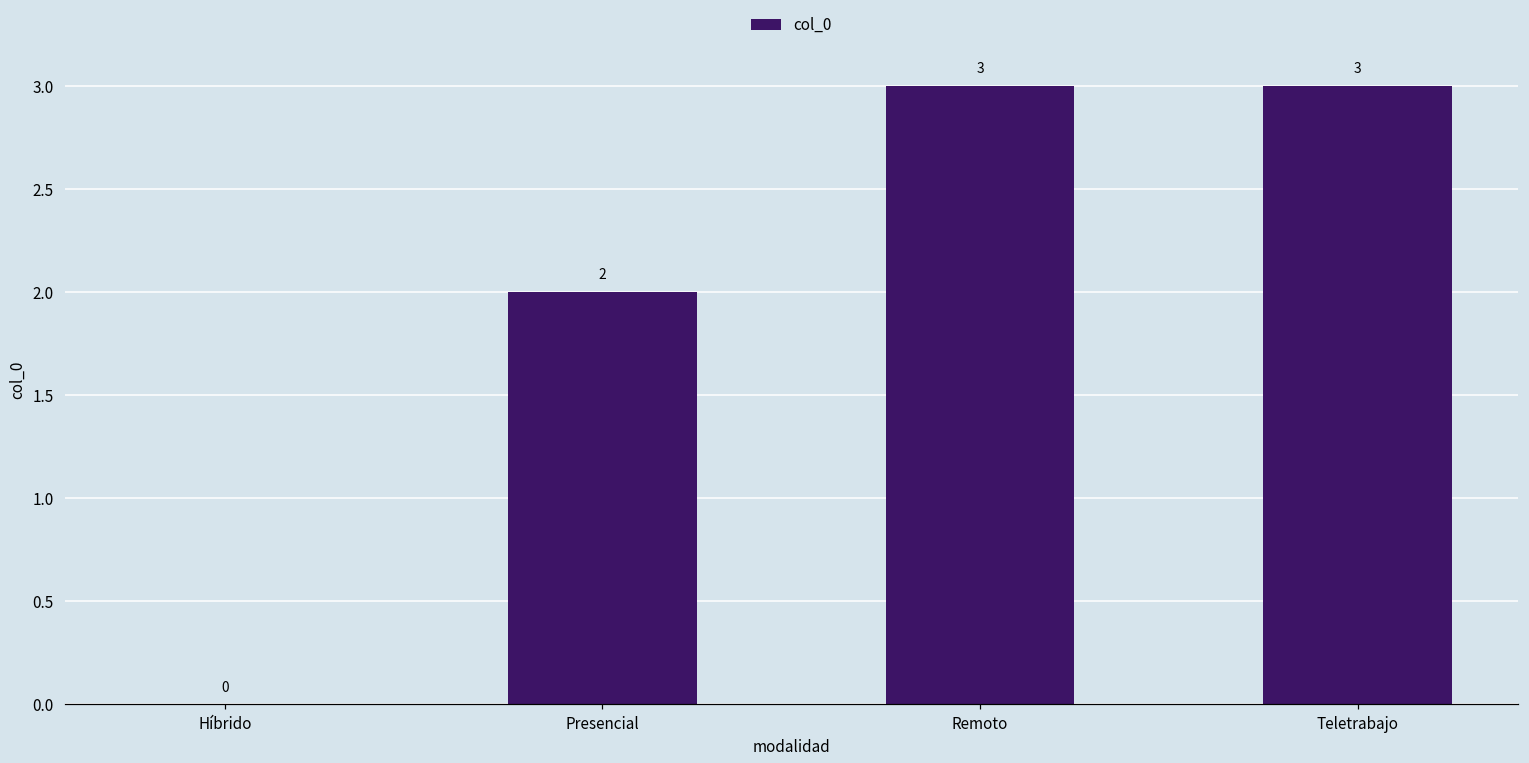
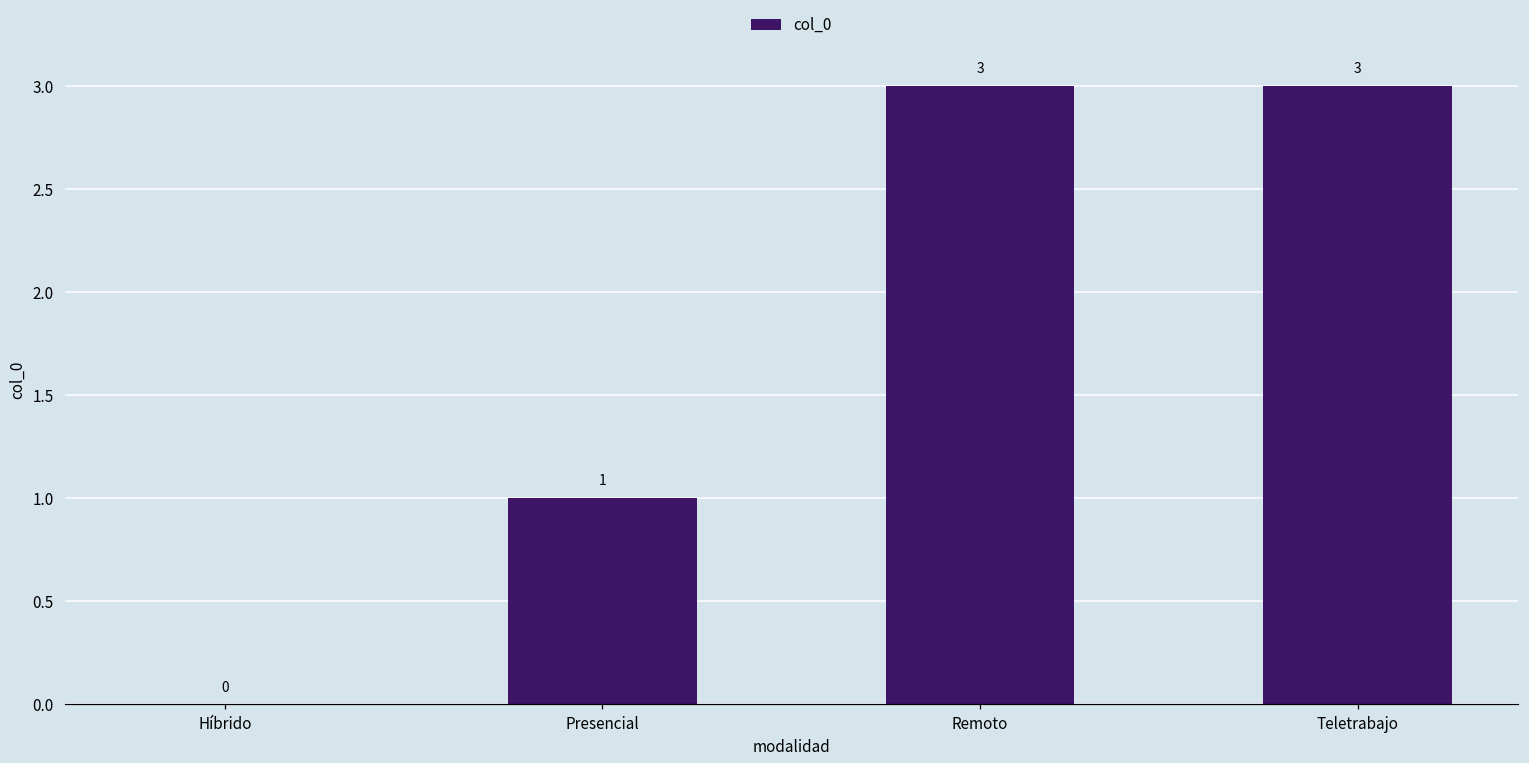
  {
    "Híbrido": 0,
-   "Presencial": 2,
+   "Presencial": 1,
    "Remoto": 3,
    "Teletrabajo": 3
  }
